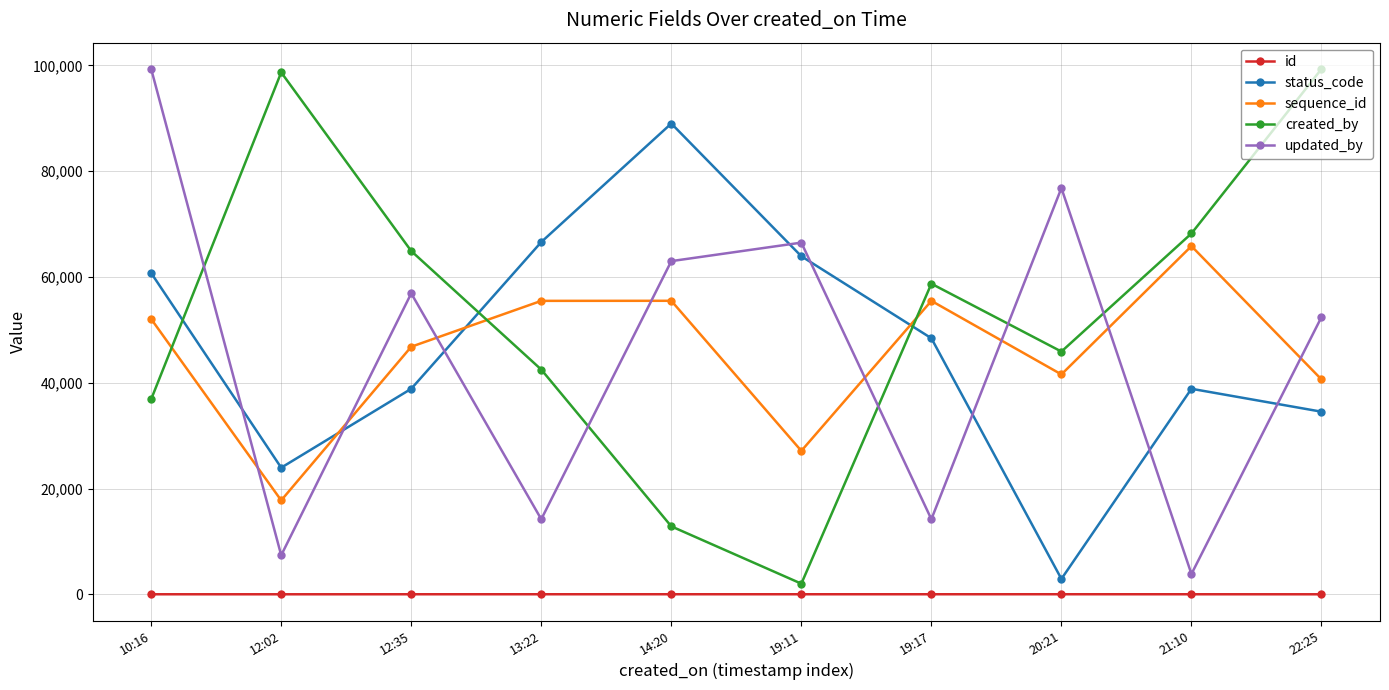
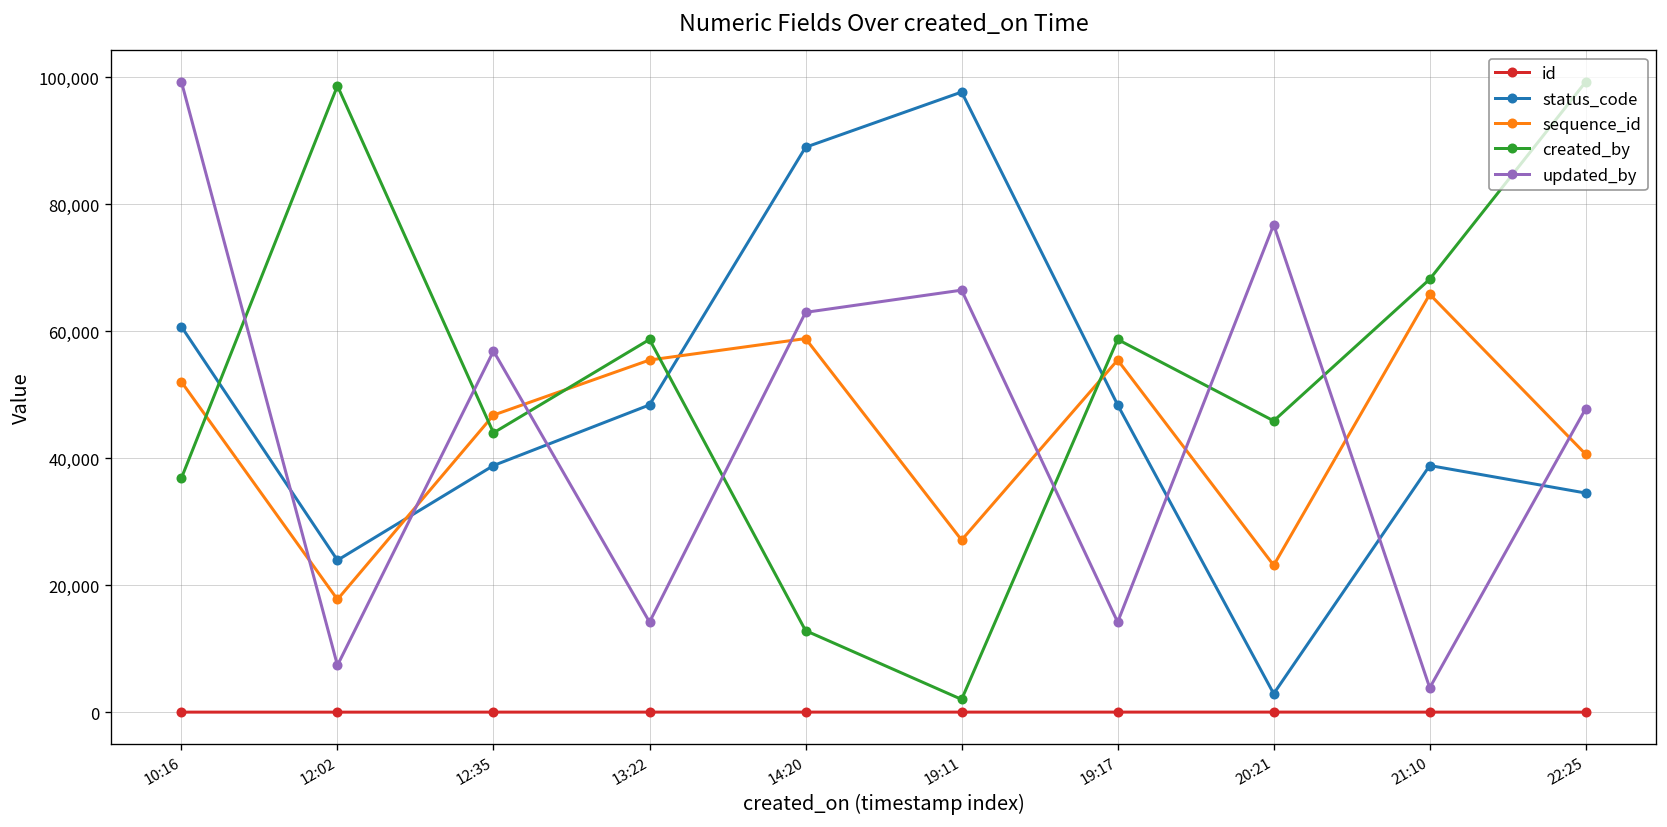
  {
    "id": {
      "10:16": "0",
      "12:02": "0",
      "12:35": "0",
      "13:22": "0",
      "14:20": "0",
      "19:11": "0",
      "19:17": "0",
      "20:21": "0",
      "21:10": "0",
      "22:25": "0"
    },
    "status_code": {
      "10:16": "61,000",
      "12:02": "24,000",
      "12:35": "39,000",
-     "13:22": "67,000",
+     "13:22": "48,000",
      "14:20": "89,000",
-     "19:11": "64,000",
+     "19:11": "98,000",
      "19:17": "48,000",
      "20:21": "3,000",
      "21:10": "39,000",
      "22:25": "35,000"
    },
    "sequence_id": {
      "10:16": "52,000",
      "12:02": "18,000",
      "12:35": "47,000",
      "13:22": "55,000",
-     "14:20": "55,000",
+     "14:20": "59,000",
      "19:11": "27,000",
      "19:17": "55,000",
-     "20:21": "42,000",
+     "20:21": "23,000",
      "21:10": "66,000",
      "22:25": "41,000"
    },
    "created_by": {
      "10:16": "37,000",
      "12:02": "99,000",
-     "12:35": "65,000",
-     "13:22": "42,000",
+     "12:35": "44,000",
+     "13:22": "59,000",
      "14:20": "13,000",
      "19:11": "2,000",
      "19:17": "59,000",
      "20:21": "46,000",
      "21:10": "68,000"
    },
    "updated_by": {
      "10:16": "99,000",
      "12:02": "7,000",
      "12:35": "57,000",
      "13:22": "14,000",
      "14:20": "63,000",
      "19:11": "66,000",
      "19:17": "14,000",
      "20:21": "77,000",
      "21:10": "4,000",
-     "22:25": "52,000"
+     "22:25": "48,000"
    }
  }
